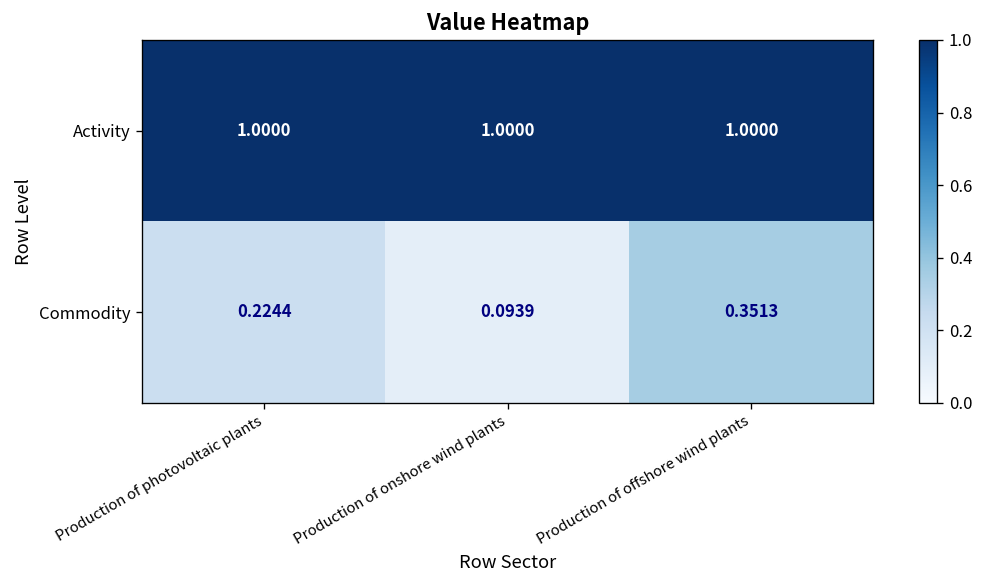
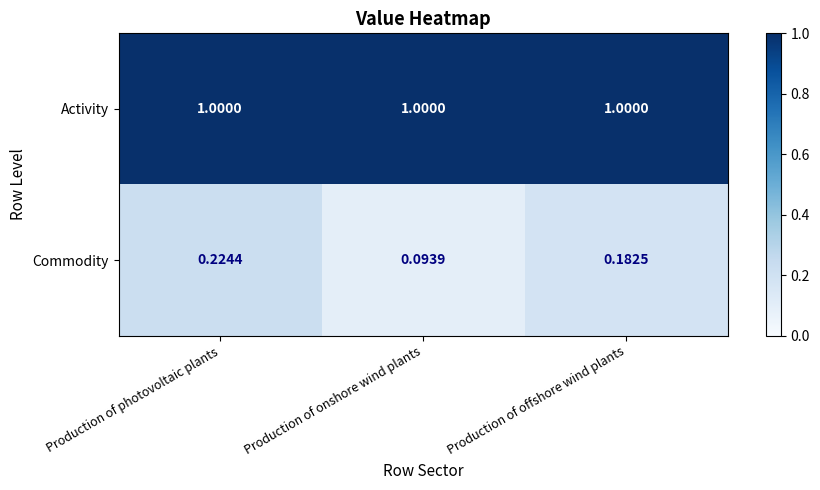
  {
    "Activity": {
      "Production of photovoltaic plants": 1.0000,
      "Production of onshore wind plants": 1.0000,
      "Production of offshore wind plants": 1.0000
    },
    "Commodity": {
      "Production of photovoltaic plants": 0.2244,
      "Production of onshore wind plants": 0.0939,
-     "Production of offshore wind plants": 0.3513
+     "Production of offshore wind plants": 0.1825
    }
  }
